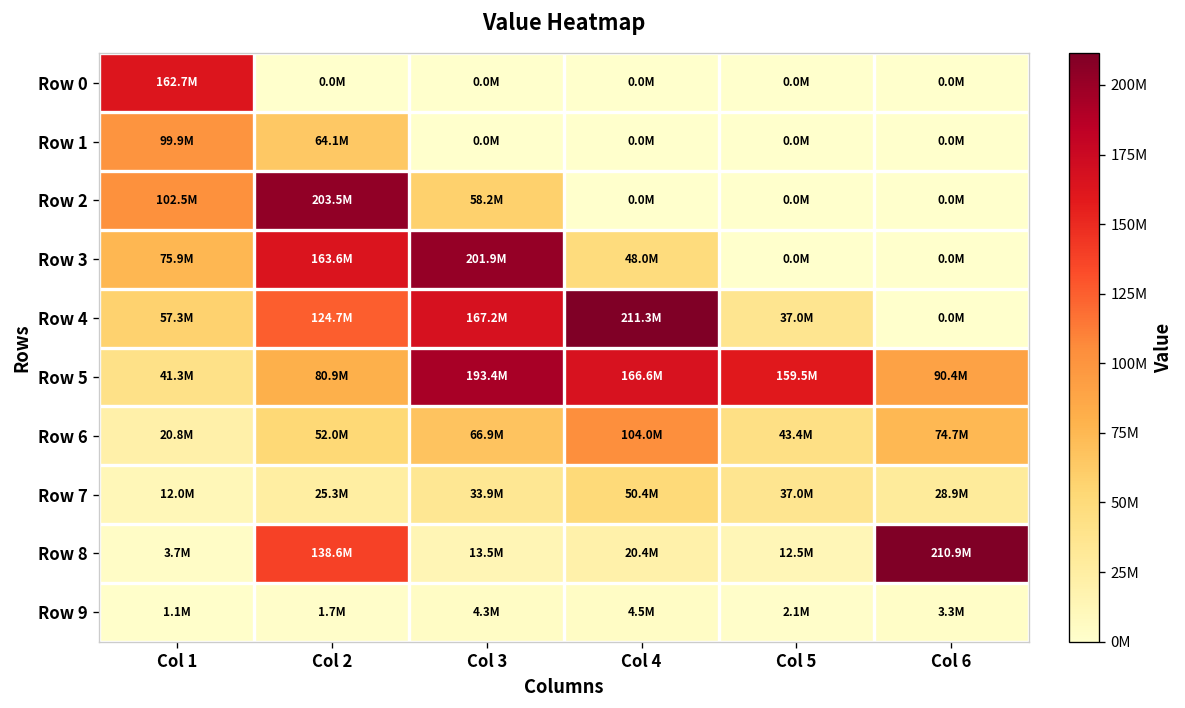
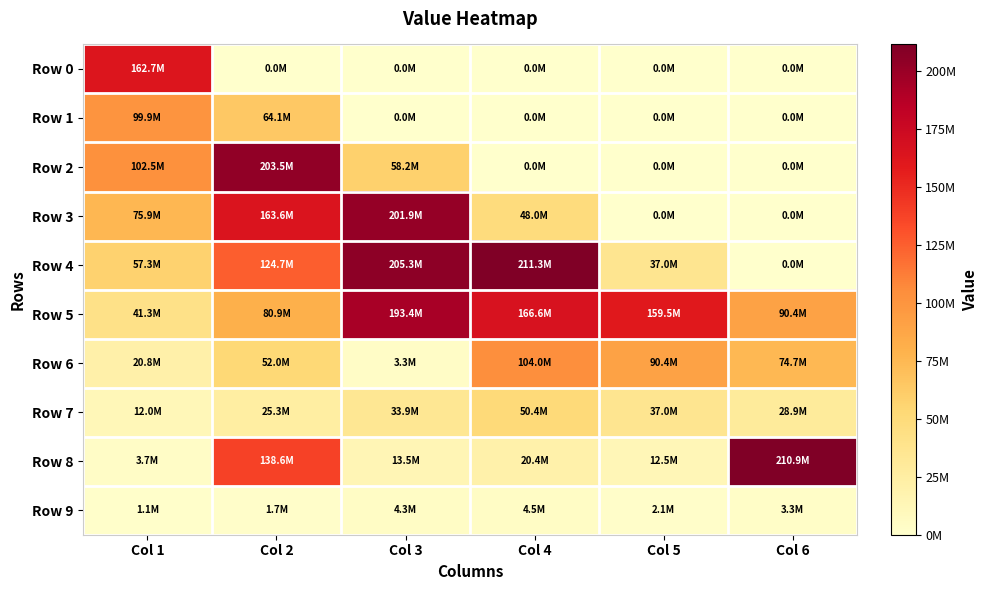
  {
    "Row 0": {
      "Col 1": "162.7M",
      "Col 2": "0.0M",
      "Col 3": "0.0M",
      "Col 4": "0.0M",
      "Col 5": "0.0M",
      "Col 6": "0.0M"
    },
    "Row 1": {
      "Col 1": "99.9M",
      "Col 2": "64.1M",
      "Col 3": "0.0M",
      "Col 4": "0.0M",
      "Col 5": "0.0M",
      "Col 6": "0.0M"
    },
    "Row 2": {
      "Col 1": "102.5M",
      "Col 2": "203.5M",
      "Col 3": "58.2M",
      "Col 4": "0.0M",
      "Col 5": "0.0M",
      "Col 6": "0.0M"
    },
    "Row 3": {
      "Col 1": "75.9M",
      "Col 2": "163.6M",
      "Col 3": "201.9M",
      "Col 4": "48.0M",
      "Col 5": "0.0M",
      "Col 6": "0.0M"
    },
    "Row 4": {
      "Col 1": "57.3M",
      "Col 2": "124.7M",
-     "Col 3": "167.2M",
+     "Col 3": "205.3M",
      "Col 4": "211.3M",
      "Col 5": "37.0M",
      "Col 6": "0.0M"
    },
    "Row 5": {
      "Col 1": "41.3M",
      "Col 2": "80.9M",
      "Col 3": "193.4M",
      "Col 4": "166.6M",
      "Col 5": "159.5M",
      "Col 6": "90.4M"
    },
    "Row 6": {
      "Col 1": "20.8M",
      "Col 2": "52.0M",
-     "Col 3": "66.9M",
+     "Col 3": "3.3M",
      "Col 4": "104.0M",
-     "Col 5": "43.4M",
+     "Col 5": "90.4M",
      "Col 6": "74.7M"
    },
    "Row 7": {
      "Col 1": "12.0M",
      "Col 2": "25.3M",
      "Col 3": "33.9M",
      "Col 4": "50.4M",
      "Col 5": "37.0M",
      "Col 6": "28.9M"
    },
    "Row 8": {
      "Col 1": "3.7M",
      "Col 2": "138.6M",
      "Col 3": "13.5M",
      "Col 4": "20.4M",
      "Col 5": "12.5M",
      "Col 6": "210.9M"
    },
    "Row 9": {
      "Col 1": "1.1M",
      "Col 2": "1.7M",
      "Col 3": "4.3M",
      "Col 4": "4.5M",
      "Col 5": "2.1M",
      "Col 6": "3.3M"
    }
  }
